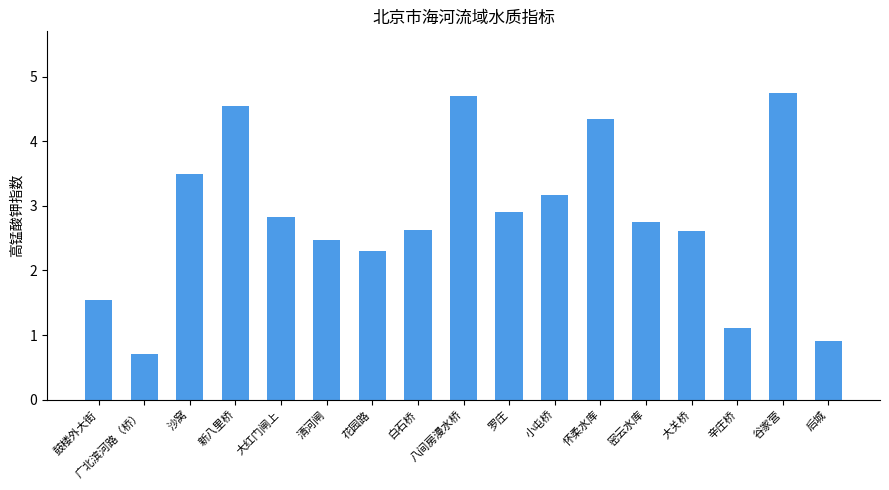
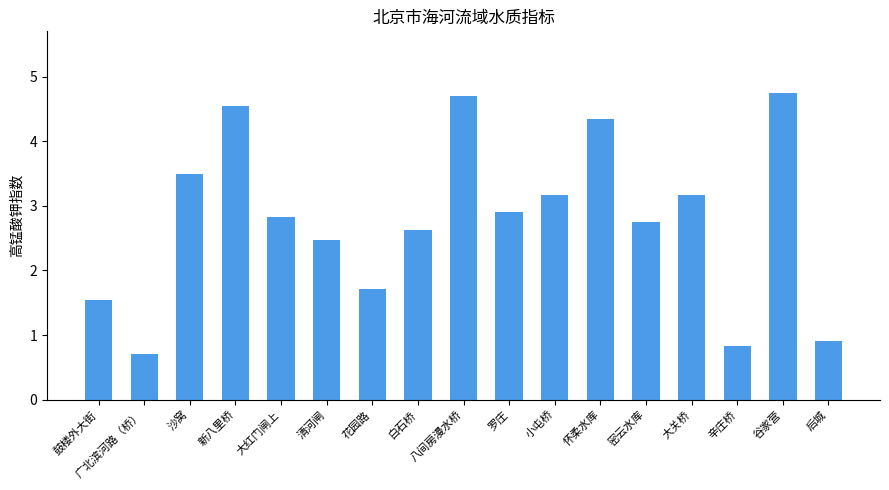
  {
    "鼓楼外大街": 1.5,
    "广北滨河路（桥）": 0.7,
    "沙窝": 3.5,
    "新八里桥": 4.6,
    "大红门闸上": 2.8,
    "清河闸": 2.5,
-   "花园路": 2.3,
+   "花园路": 1.7,
    "白石桥": 2.6,
    "八间房漫水桥": 4.7,
    "罗庄": 2.9,
    "小屯桥": 3.2,
    "怀柔水库": 4.4,
    "密云水库": 2.8,
-   "大关桥": 2.6,
-   "辛庄桥": 1.1,
+   "大关桥": 3.2,
+   "辛庄桥": 0.8,
    "谷家营": 4.8,
    "后城": 0.9
  }
